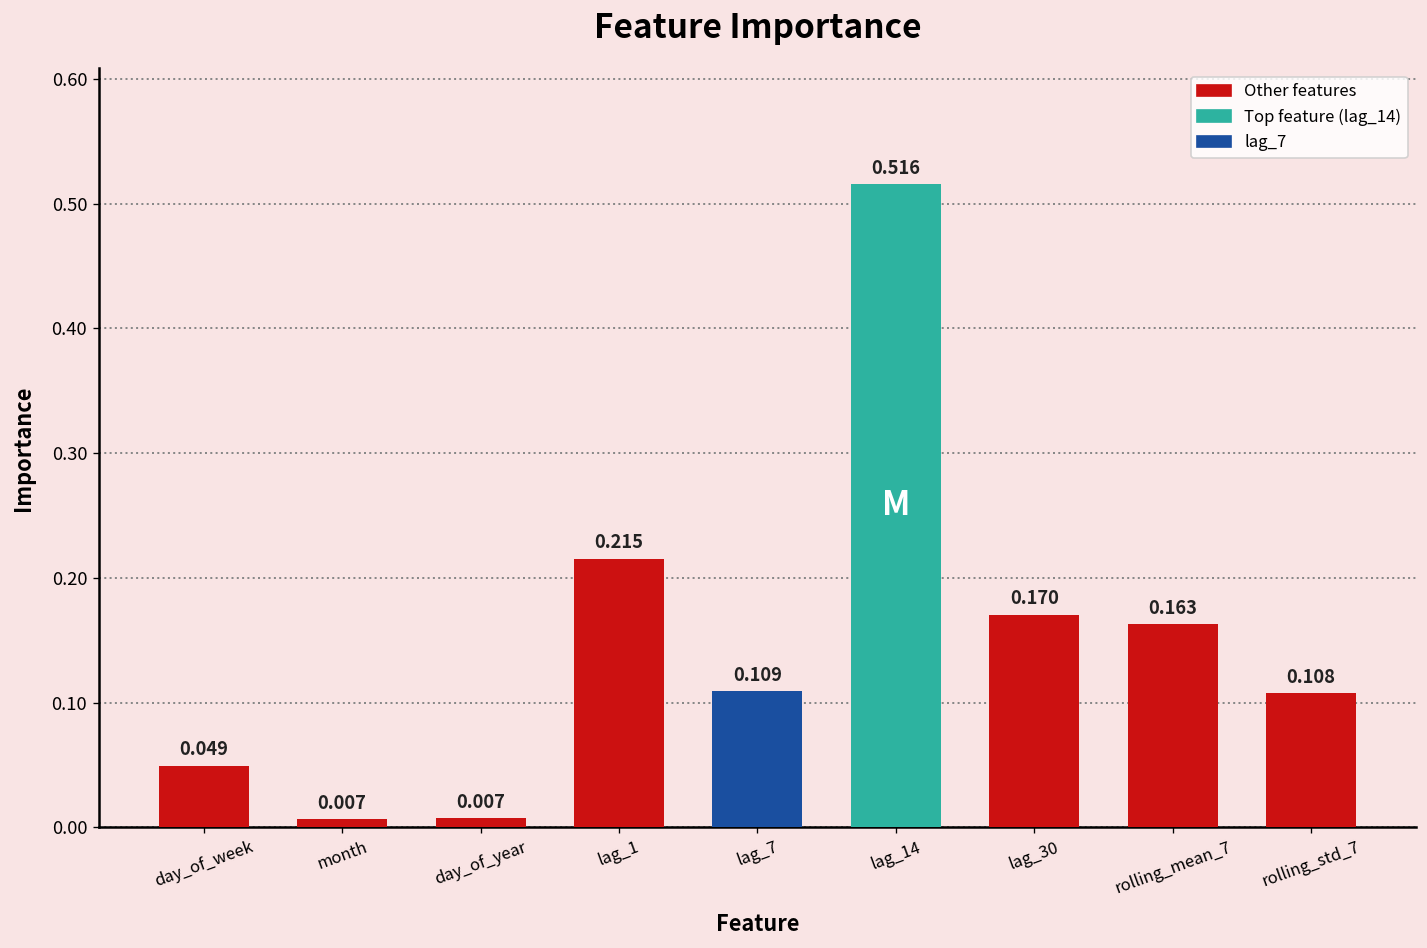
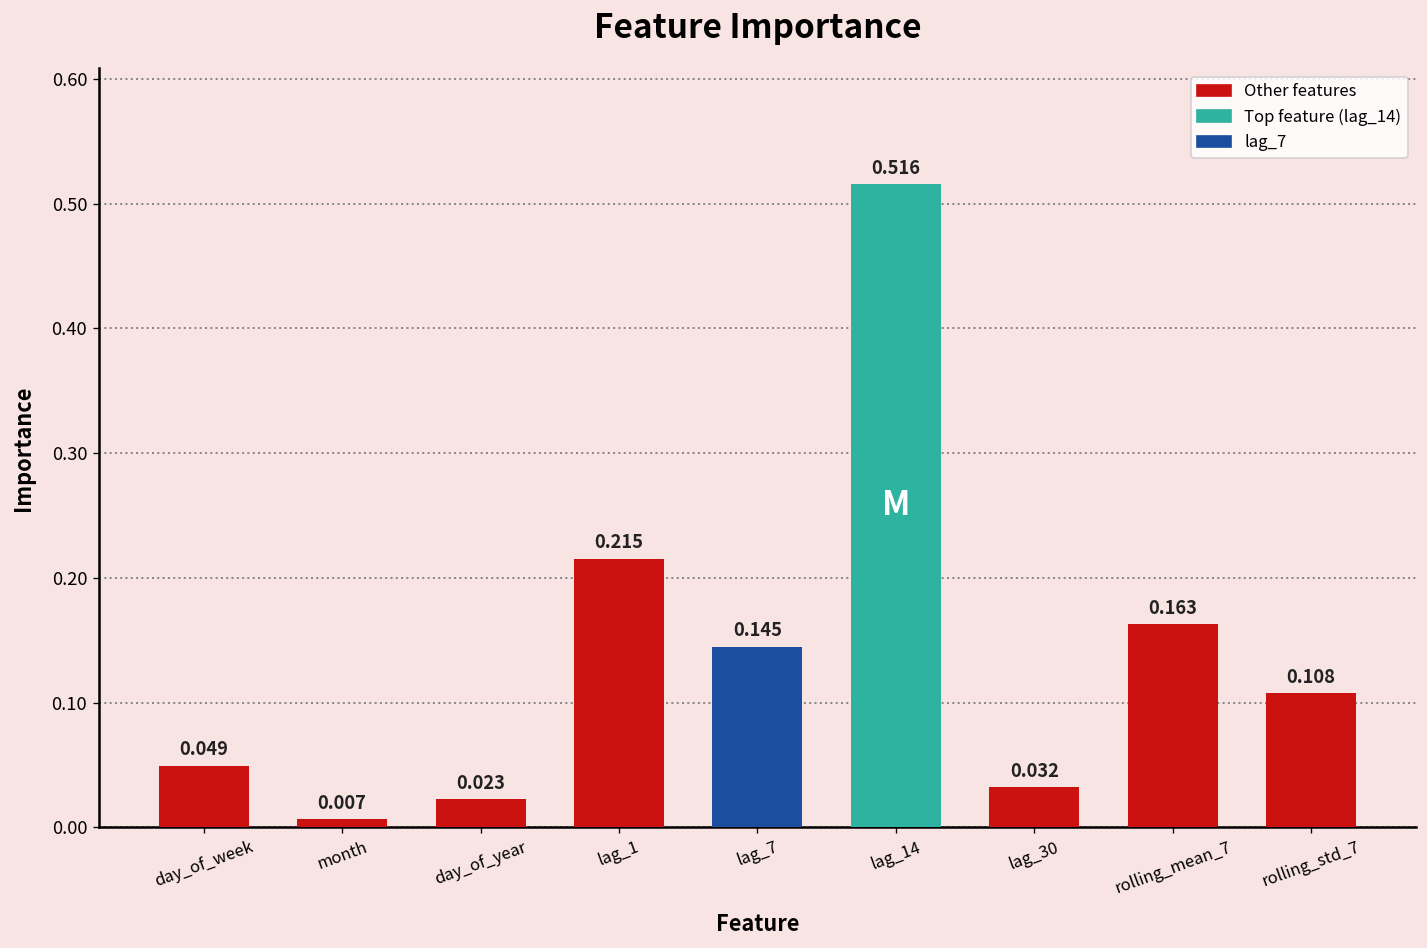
  {
    "day_of_week": 0.049,
    "month": 0.007,
-   "day_of_year": 0.007,
+   "day_of_year": 0.023,
    "lag_1": 0.215,
-   "lag_7": 0.109,
+   "lag_7": 0.145,
    "lag_14": 0.516,
-   "lag_30": 0.170,
+   "lag_30": 0.032,
    "rolling_mean_7": 0.163,
    "rolling_std_7": 0.108
  }
